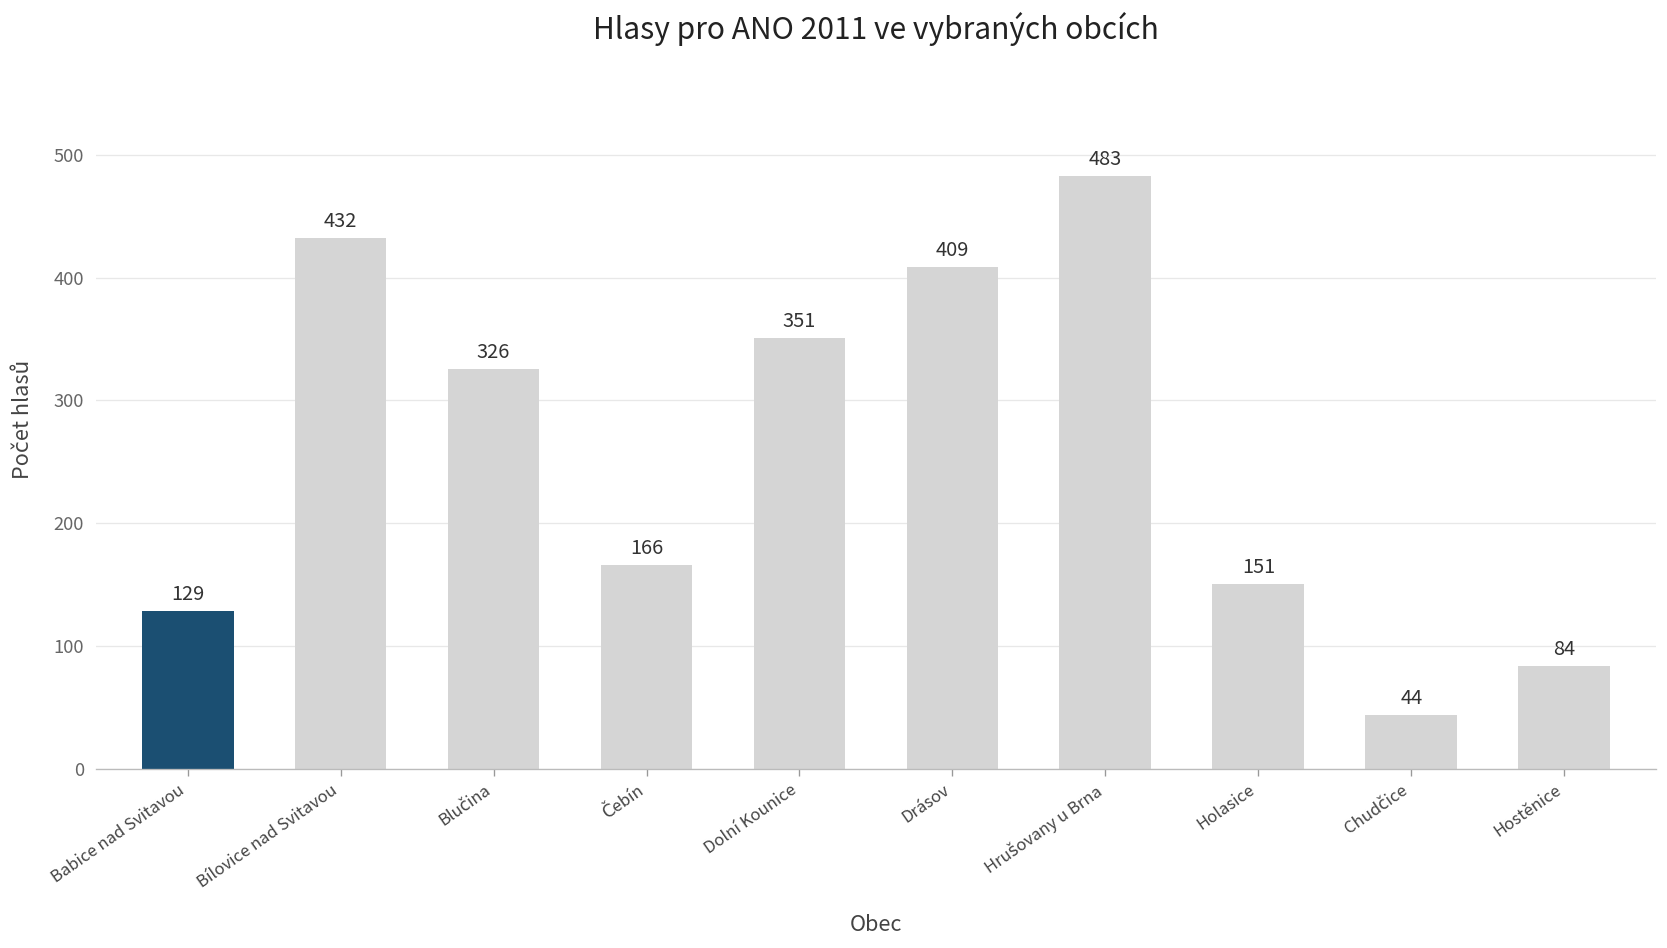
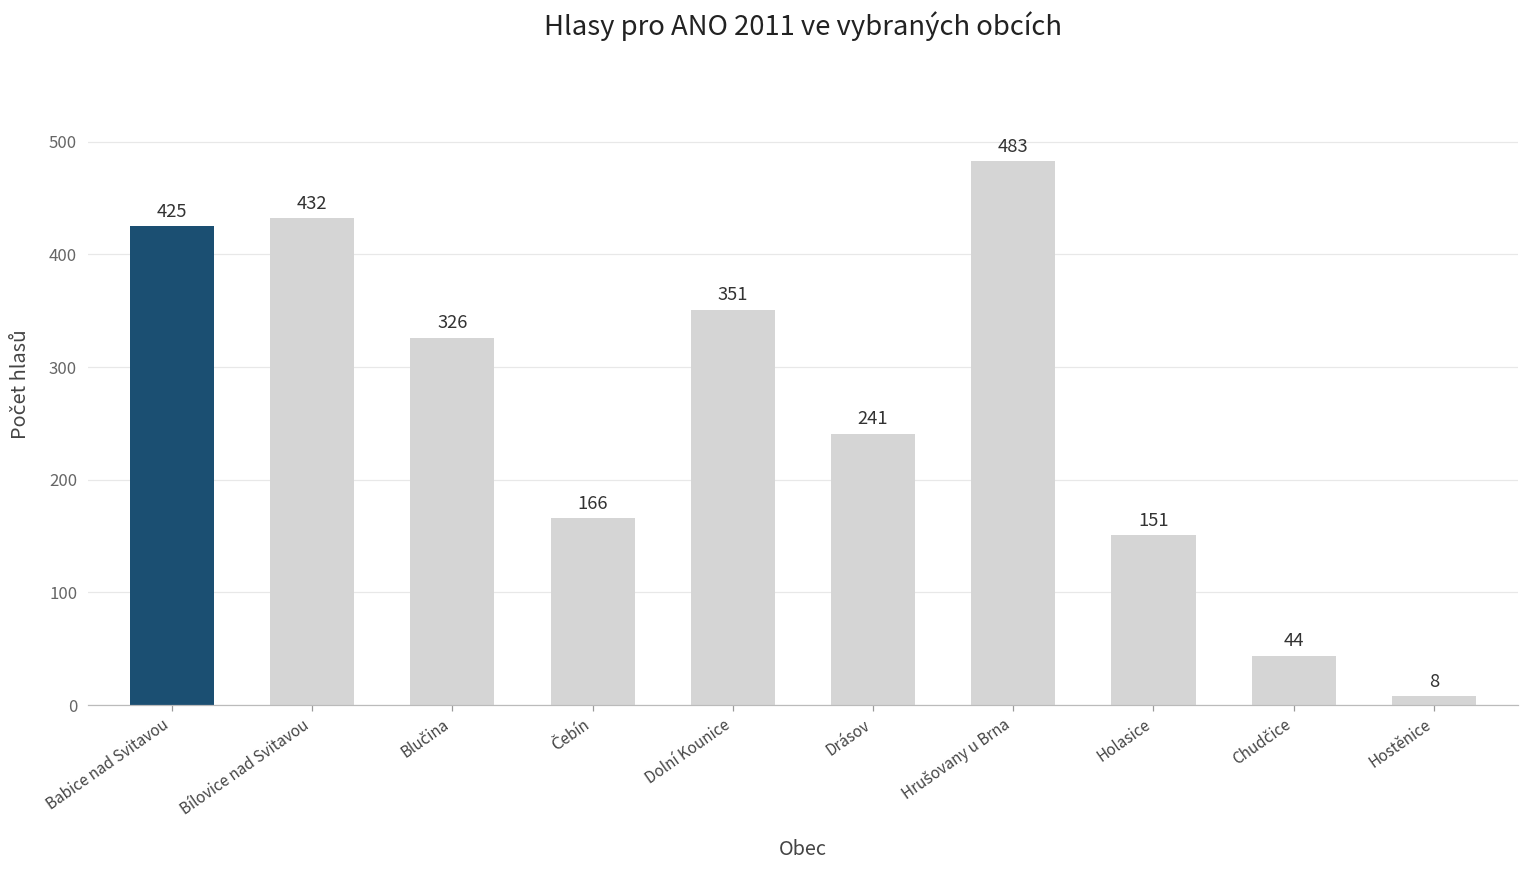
  {
-   "Babice nad Svitavou": 129,
+   "Babice nad Svitavou": 425,
    "Bílovice nad Svitavou": 432,
    "Blučina": 326,
    "Čebín": 166,
    "Dolní Kounice": 351,
-   "Drásov": 409,
+   "Drásov": 241,
    "Hrušovany u Brna": 483,
    "Holasice": 151,
    "Chudčice": 44,
-   "Hostěnice": 84
+   "Hostěnice": 8
  }
